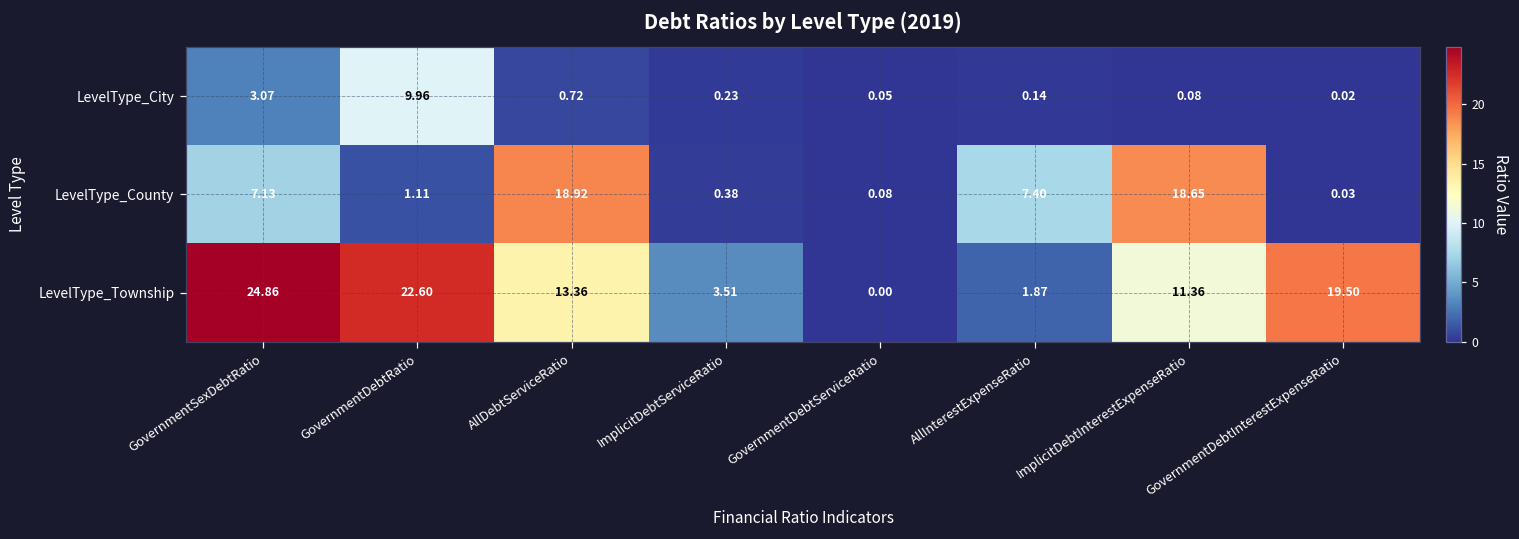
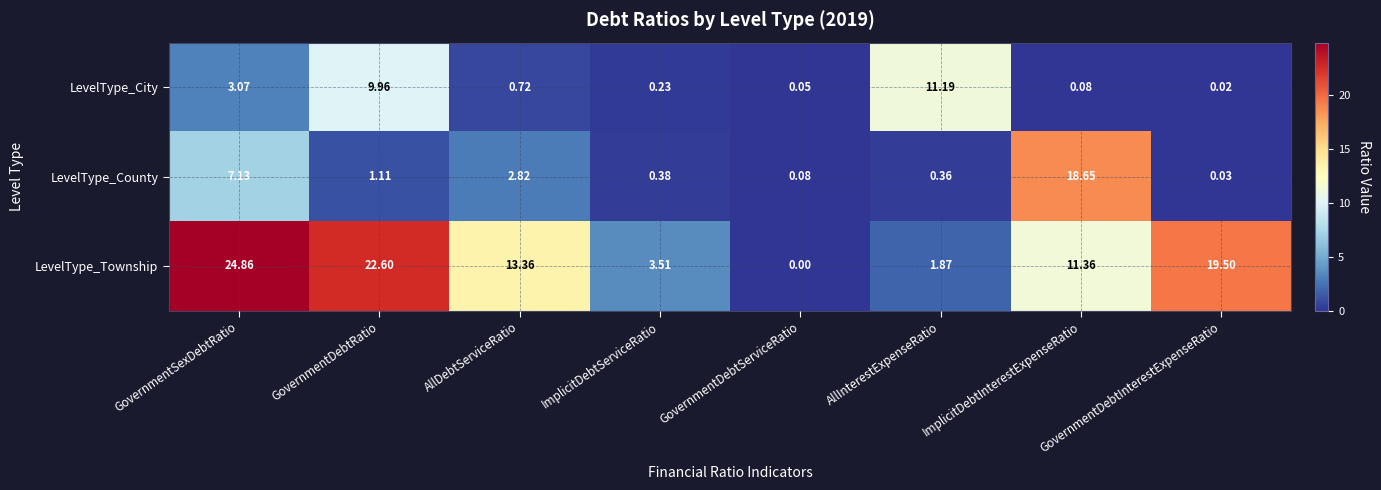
  {
    "LevelType_City": {
      "GovernmentSexDebtRatio": 3.07,
      "GovernmentDebtRatio": 9.96,
      "AllDebtServiceRatio": 0.72,
      "ImplicitDebtServiceRatio": 0.23,
      "GovernmentDebtServiceRatio": 0.05,
-     "AllInterestExpenseRatio": 0.14,
+     "AllInterestExpenseRatio": 11.19,
      "ImplicitDebtInterestExpenseRatio": 0.08,
      "GovernmentDebtInterestExpenseRatio": 0.02
    },
    "LevelType_County": {
      "GovernmentSexDebtRatio": 7.13,
      "GovernmentDebtRatio": 1.11,
-     "AllDebtServiceRatio": 18.92,
+     "AllDebtServiceRatio": 2.82,
      "ImplicitDebtServiceRatio": 0.38,
      "GovernmentDebtServiceRatio": 0.08,
-     "AllInterestExpenseRatio": 7.40,
+     "AllInterestExpenseRatio": 0.36,
      "ImplicitDebtInterestExpenseRatio": 18.65,
      "GovernmentDebtInterestExpenseRatio": 0.03
    },
    "LevelType_Township": {
      "GovernmentSexDebtRatio": 24.86,
      "GovernmentDebtRatio": 22.60,
      "AllDebtServiceRatio": 13.36,
      "ImplicitDebtServiceRatio": 3.51,
      "GovernmentDebtServiceRatio": 0.00,
      "AllInterestExpenseRatio": 1.87,
      "ImplicitDebtInterestExpenseRatio": 11.36,
      "GovernmentDebtInterestExpenseRatio": 19.50
    }
  }
